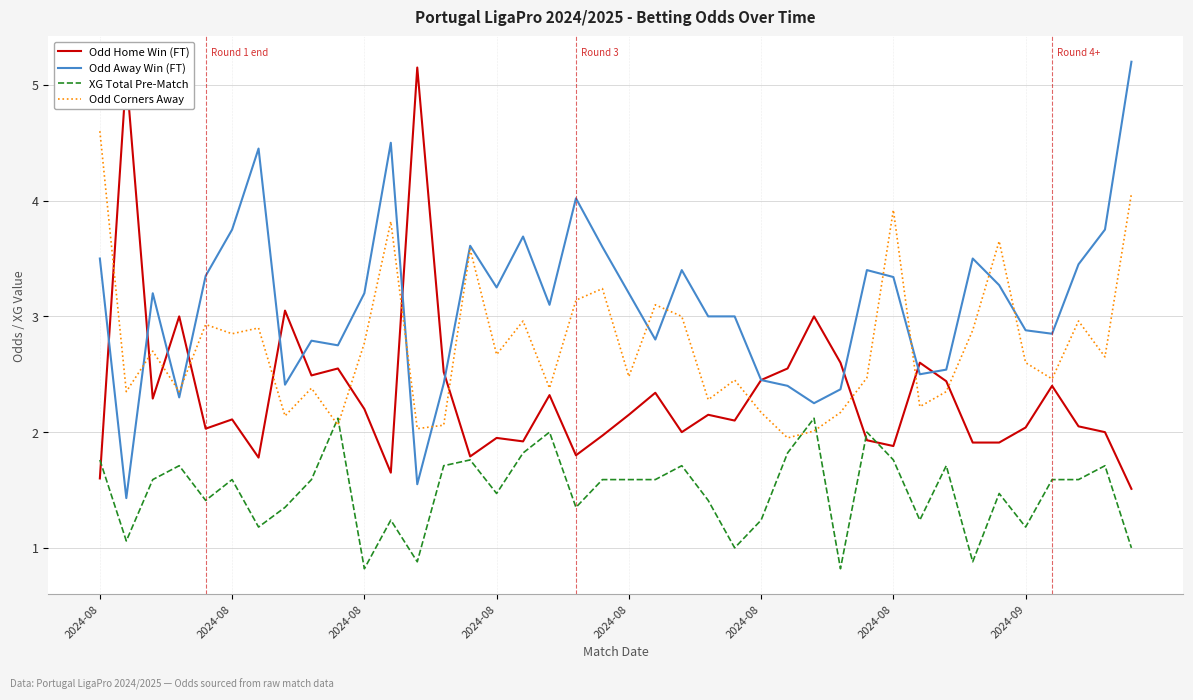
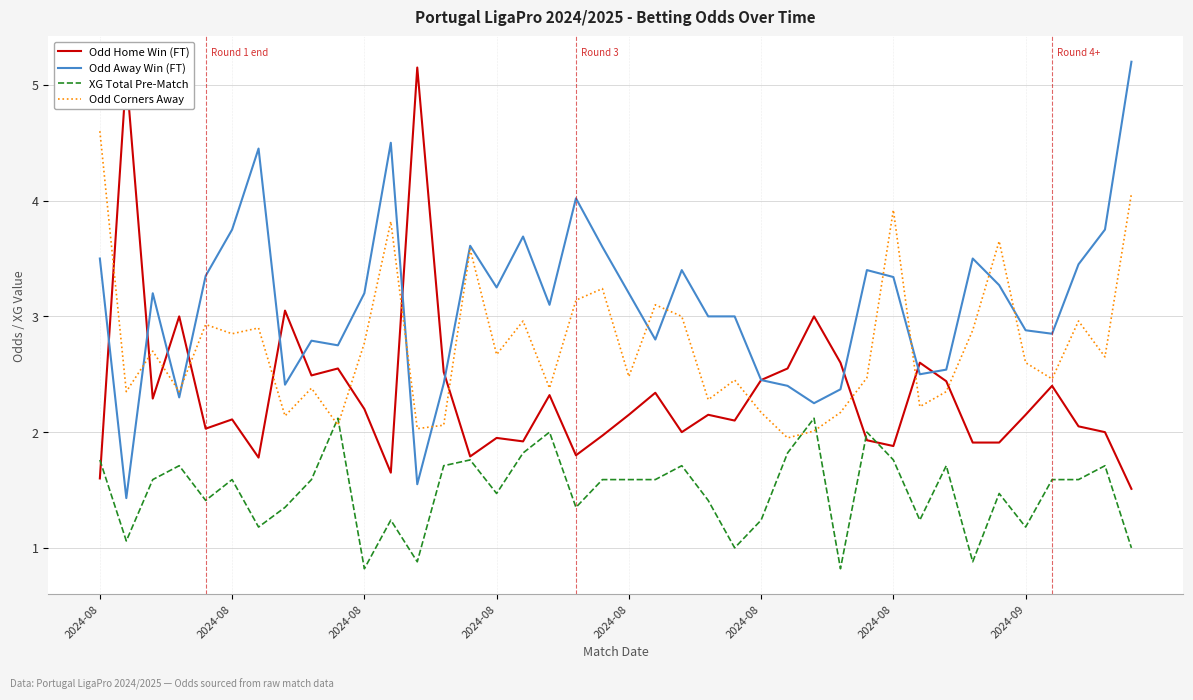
  {
    "Odd Home Win (FT)": {
-     "2024-09": 2.04
+     "2024-09": 2.15
    },
    "Odd Away Win (FT)": {
      "2024-09": 2.88
    },
    "XG Total Pre-Match": {
      "2024-09": 1.18
    },
    "Odd Corners Away": {
      "2024-09": 2.60
    }
  }
